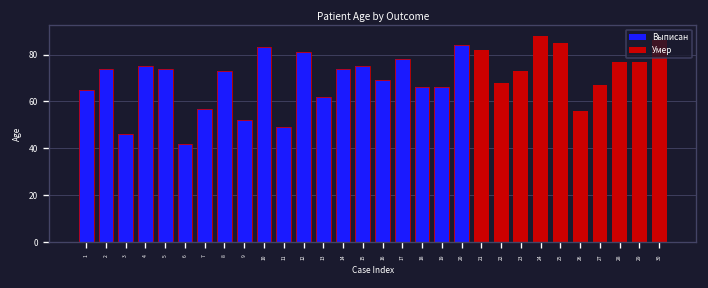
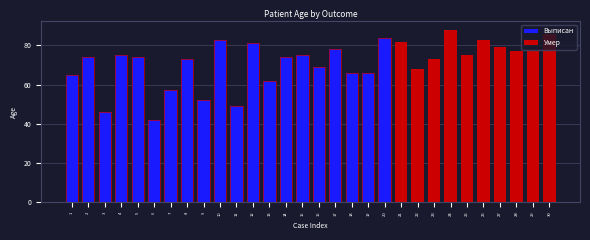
  {
    "Выписан": {
      "1": 65,
      "2": 74,
      "3": 46,
      "4": 75,
      "5": 74,
      "6": 42,
      "7": 57,
      "8": 73,
      "9": 52,
      "10": 83,
      "11": 49,
      "12": 81,
      "13": 62,
      "14": 74,
      "15": 75,
      "16": 69,
      "17": 78,
      "18": 66,
      "19": 66,
      "20": 84
    },
    "Умер": {
      "21": 82,
      "22": 68,
      "23": 73,
      "24": 88,
-     "25": 85,
-     "26": 56,
-     "27": 67,
+     "25": 75,
+     "26": 83,
+     "27": 79,
      "28": 77,
      "29": 77
    }
  }
